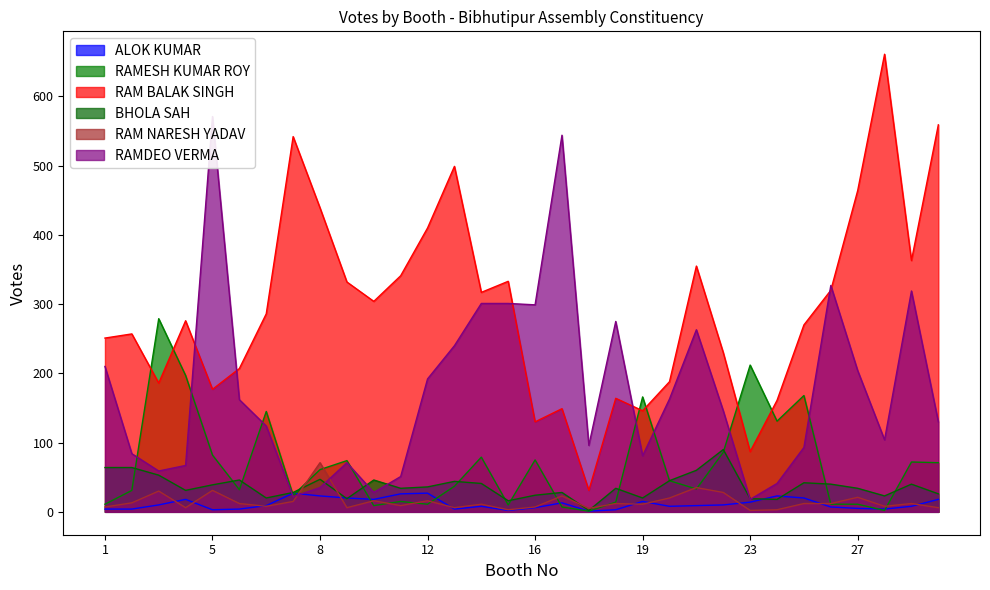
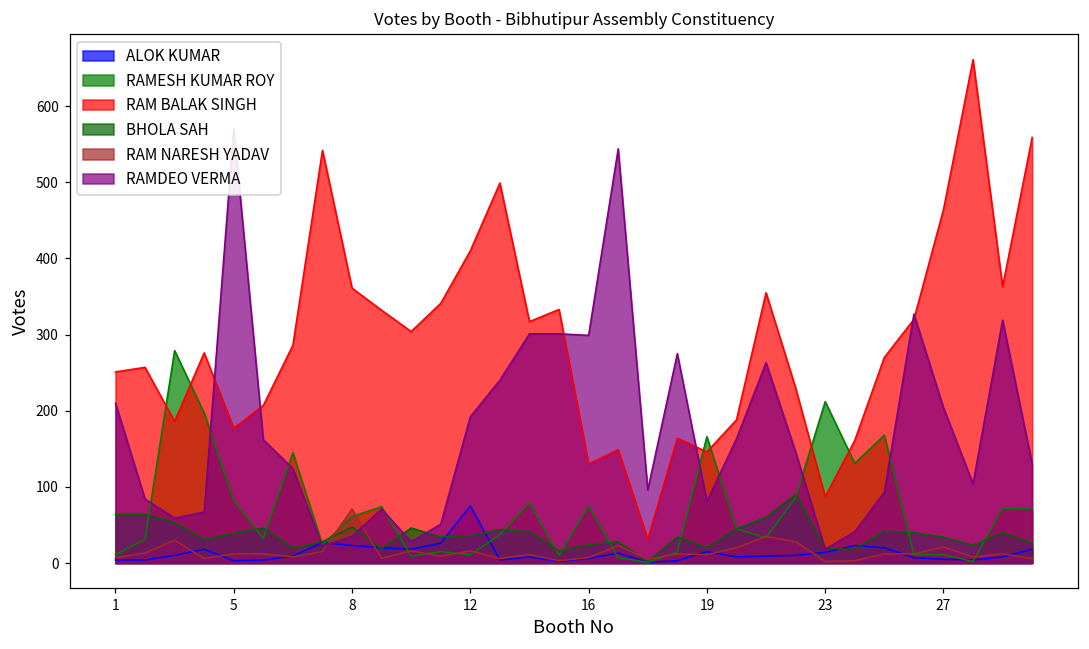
  {
    "ALOK KUMAR": {
      "5": 0,
      "8": 20,
-     "12": 30,
+     "12": 80,
      "19": 20,
      "23": 10,
      "27": 10
    },
    "RAM BALAK SINGH": {
      "1": 250,
      "5": 180,
-     "8": 440,
+     "8": 360,
      "12": 410,
      "16": 130,
      "19": 150,
      "23": 90,
      "27": 460
    },
    "RAM NARESH YADAV": {
-     "5": 30,
+     "5": 10,
      "8": 70,
      "12": 20,
      "19": 10,
      "23": 0,
      "27": 20
    },
    "RAMDEO VERMA": {
      "1": 210,
      "8": 40,
      "12": 190,
      "16": 300,
      "19": 80,
      "27": 200
    }
  }
